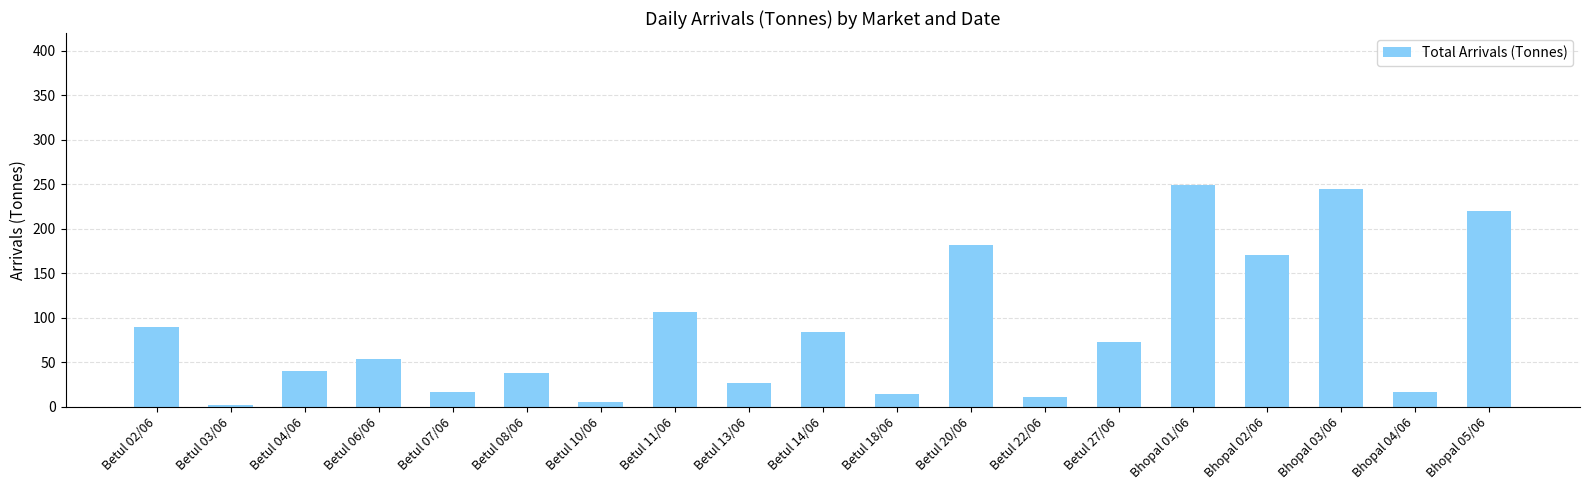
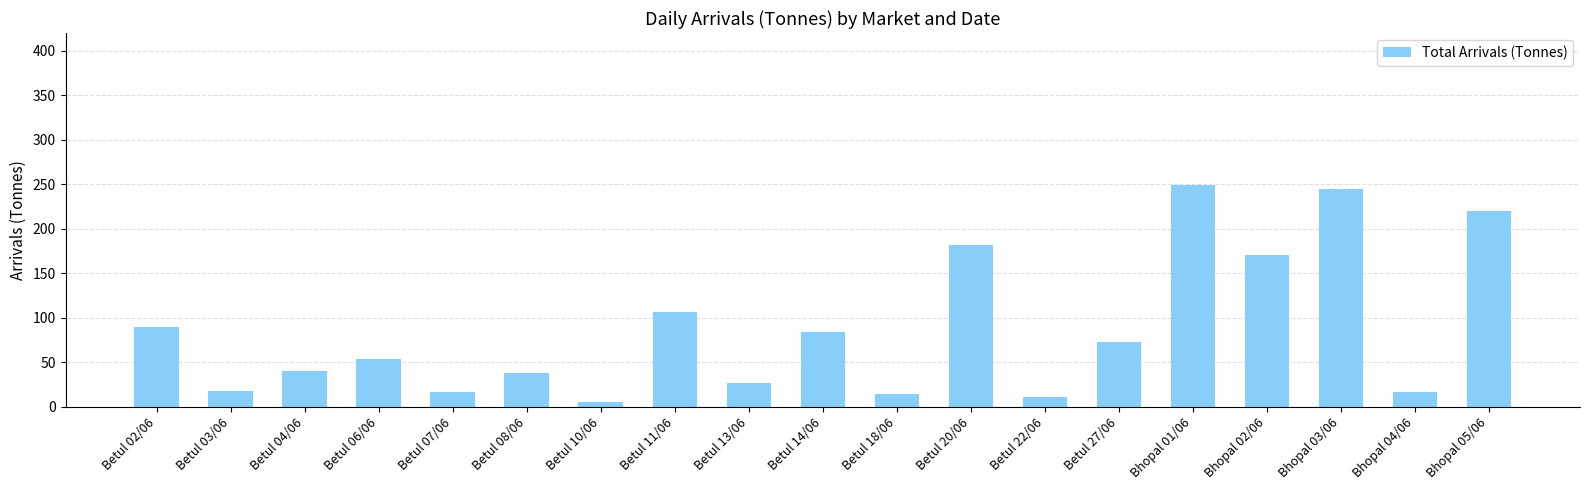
  {
    "Betul 02/06": 90,
-   "Betul 03/06": 0,
+   "Betul 03/06": 20,
    "Betul 04/06": 40,
    "Betul 06/06": 50,
    "Betul 07/06": 20,
    "Betul 08/06": 40,
    "Betul 10/06": 0,
    "Betul 11/06": 110,
    "Betul 13/06": 30,
    "Betul 14/06": 80,
    "Betul 18/06": 10,
    "Betul 20/06": 180,
    "Betul 22/06": 10,
    "Betul 27/06": 70,
    "Bhopal 01/06": 250,
    "Bhopal 02/06": 170,
    "Bhopal 03/06": 250,
    "Bhopal 04/06": 20,
    "Bhopal 05/06": 220
  }
